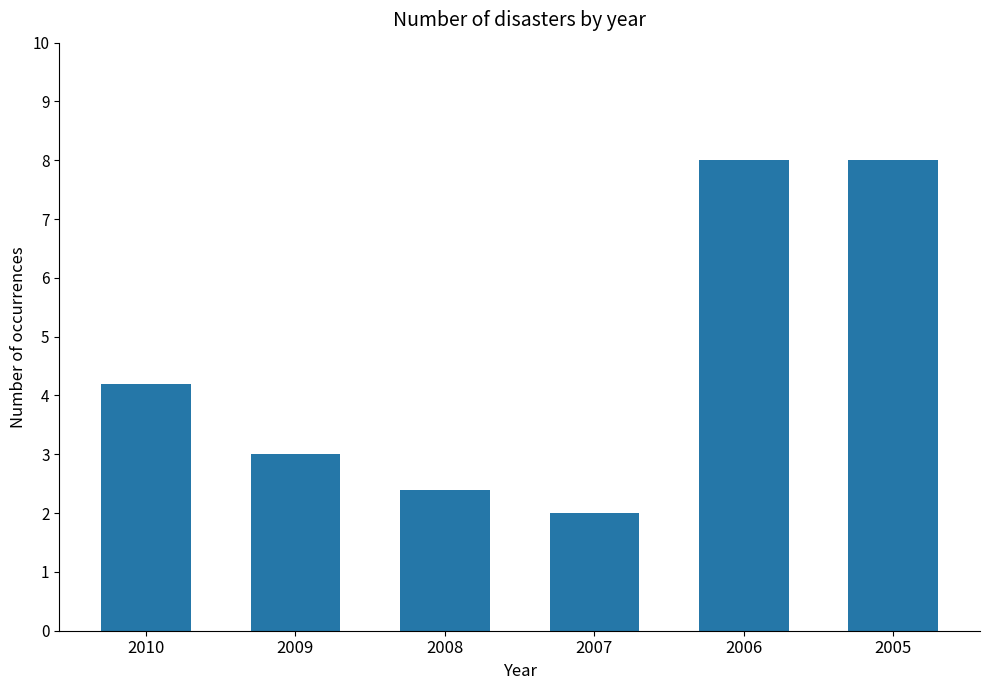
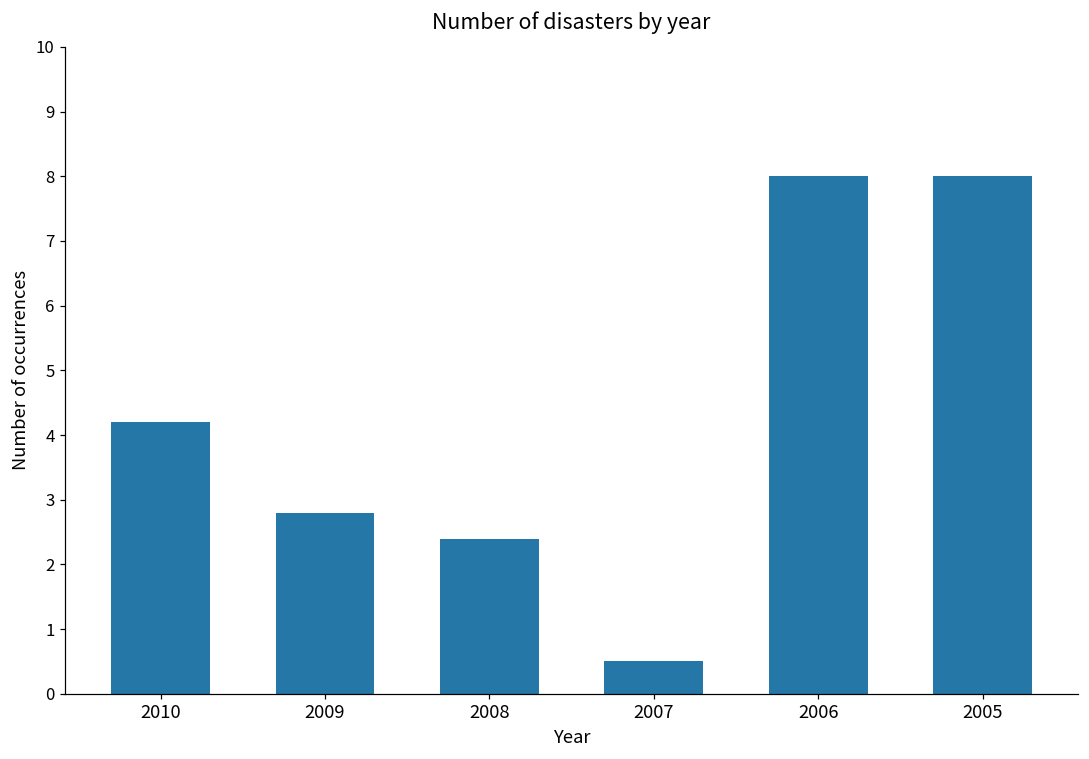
  {
    "2010": 4.2,
-   "2009": 3.0,
+   "2009": 2.8,
    "2008": 2.4,
-   "2007": 2.0,
+   "2007": 0.5,
    "2006": 8.0,
    "2005": 8.0
  }
